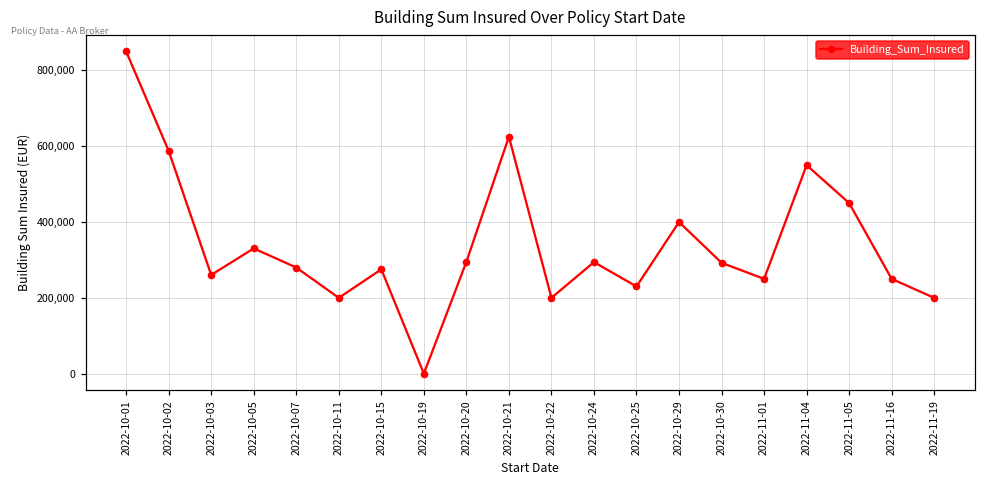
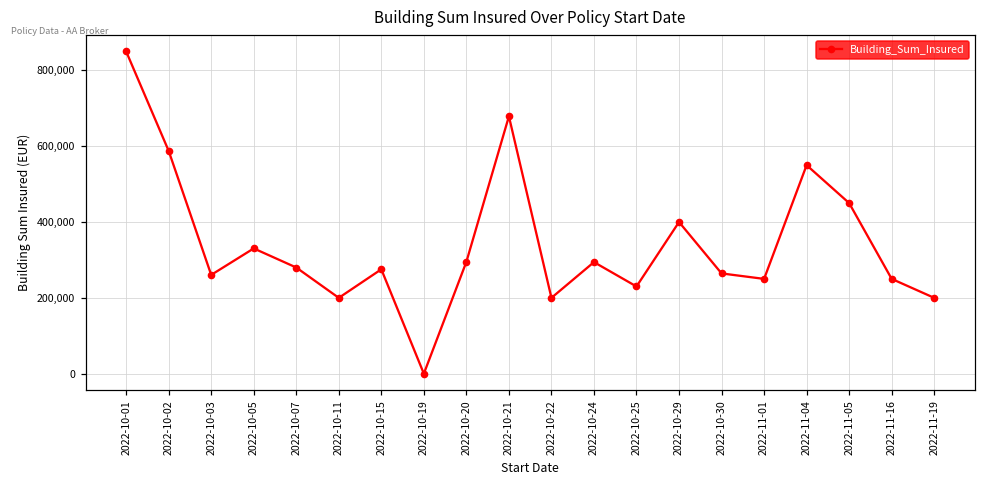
  {
    "2022-10-01": "850,000",
    "2022-10-02": "590,000",
    "2022-10-03": "260,000",
    "2022-10-05": "330,000",
    "2022-10-07": "280,000",
    "2022-10-11": "200,000",
    "2022-10-15": "280,000",
    "2022-10-19": "0",
    "2022-10-20": "300,000",
-   "2022-10-21": "630,000",
+   "2022-10-21": "680,000",
    "2022-10-22": "200,000",
    "2022-10-24": "290,000",
    "2022-10-25": "230,000",
    "2022-10-29": "400,000",
-   "2022-10-30": "290,000",
+   "2022-10-30": "260,000",
    "2022-11-01": "250,000",
    "2022-11-04": "550,000",
    "2022-11-05": "450,000",
    "2022-11-16": "250,000",
    "2022-11-19": "200,000"
  }
